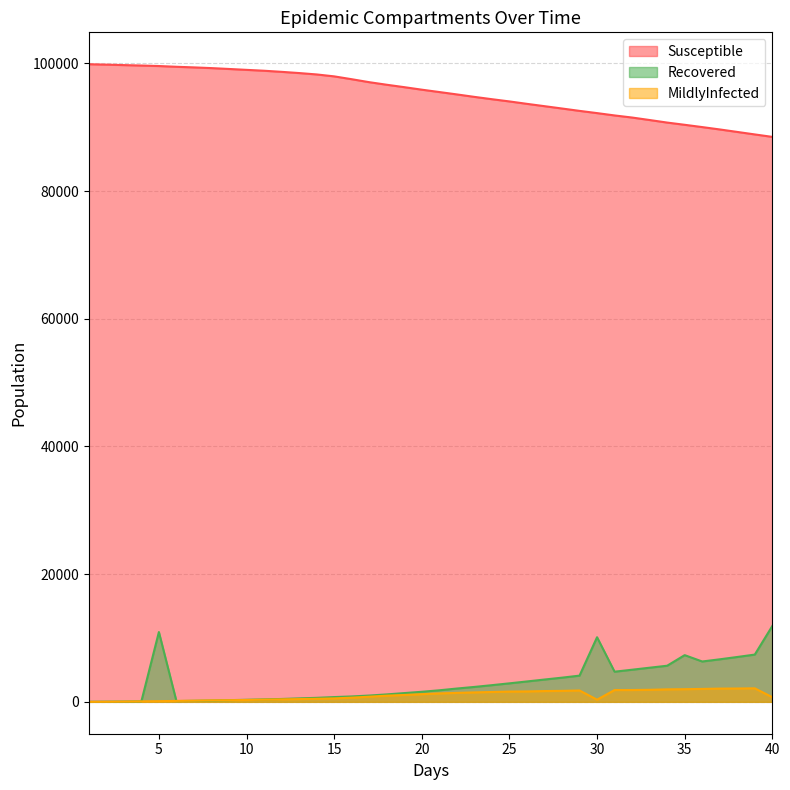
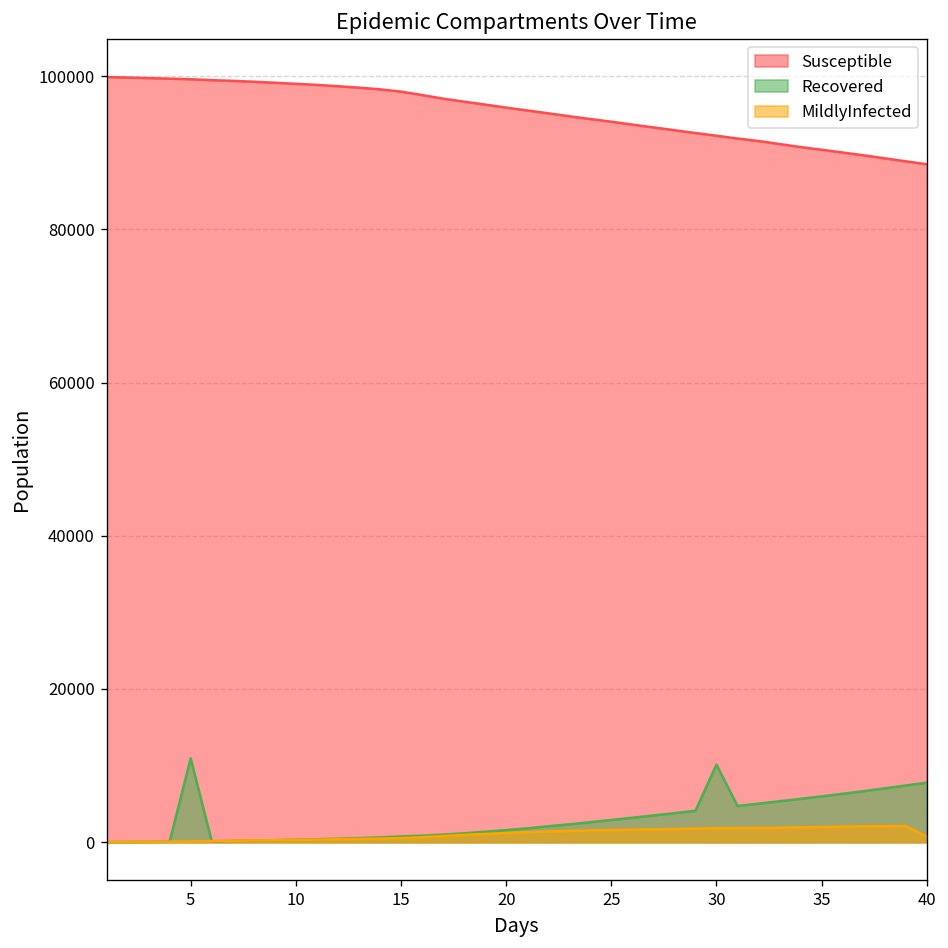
  {
    "Susceptible": {
      "5": 100000,
      "10": 99000,
      "15": 98000,
      "20": 96000,
      "25": 94000,
      "30": 92000,
      "35": 90000,
      "40": 88000
    },
    "Recovered": {
      "5": 11000,
      "25": 3000,
      "30": 10000,
-     "35": 7000,
-     "40": 12000
+     "35": 6000,
+     "40": 8000
    },
    "MildlyInfected": {
      "5": 0,
      "25": 2000,
-     "30": 0,
+     "30": 2000,
      "35": 2000,
      "40": 1000
    }
  }
